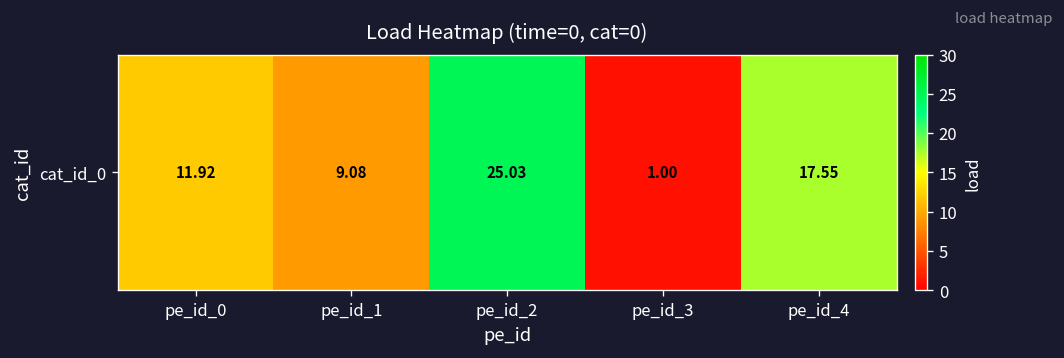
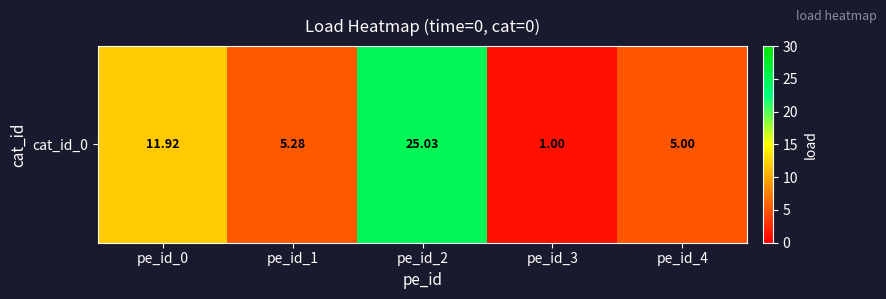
  {
    "cat_id_0": {
      "pe_id_0": 11.92,
-     "pe_id_1": 9.08,
+     "pe_id_1": 5.28,
      "pe_id_2": 25.03,
      "pe_id_3": 1.00,
-     "pe_id_4": 17.55
+     "pe_id_4": 5.00
    }
  }
